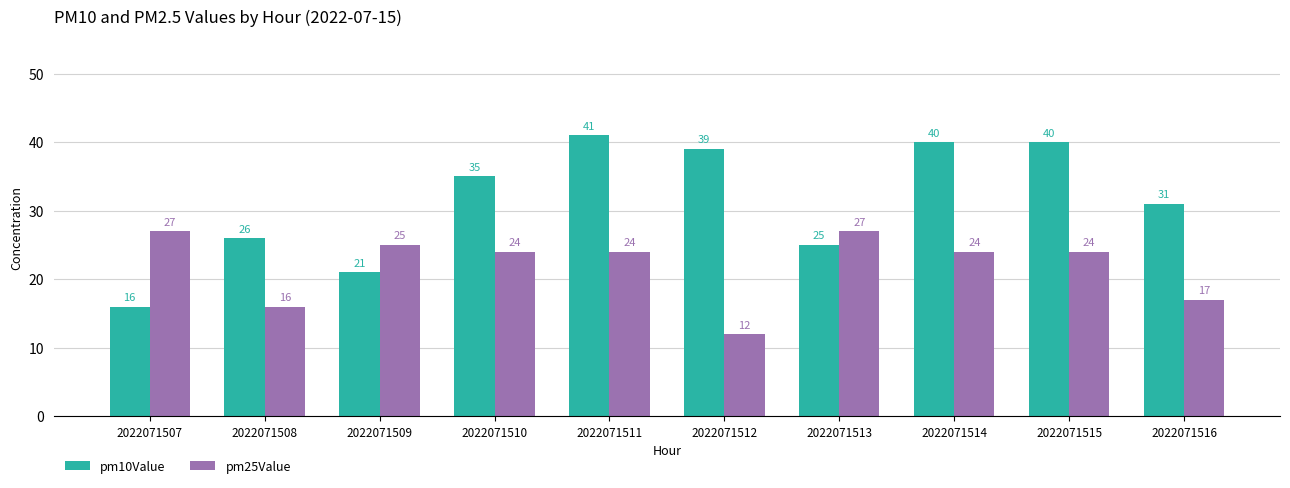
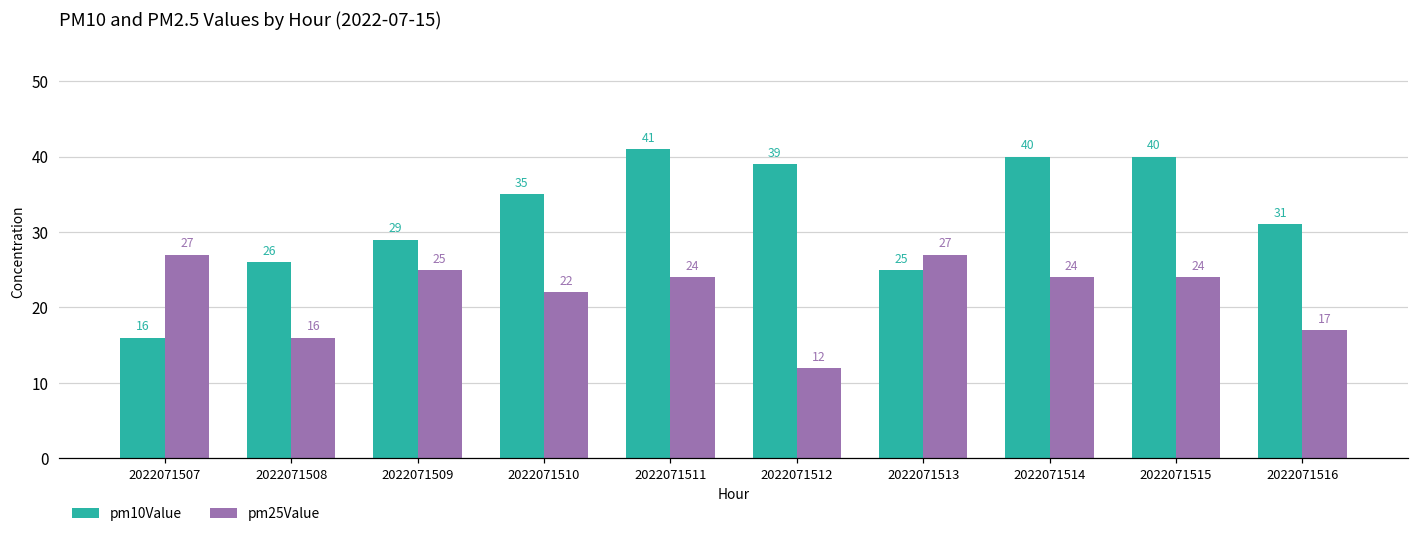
  {
    "pm10Value": {
      "2022071507": 16,
      "2022071508": 26,
-     "2022071509": 21,
+     "2022071509": 29,
      "2022071510": 35,
      "2022071511": 41,
      "2022071512": 39,
      "2022071513": 25,
      "2022071514": 40,
      "2022071515": 40,
      "2022071516": 31
    },
    "pm25Value": {
      "2022071507": 27,
      "2022071508": 16,
      "2022071509": 25,
-     "2022071510": 24,
+     "2022071510": 22,
      "2022071511": 24,
      "2022071512": 12,
      "2022071513": 27,
      "2022071514": 24,
      "2022071515": 24,
      "2022071516": 17
    }
  }
